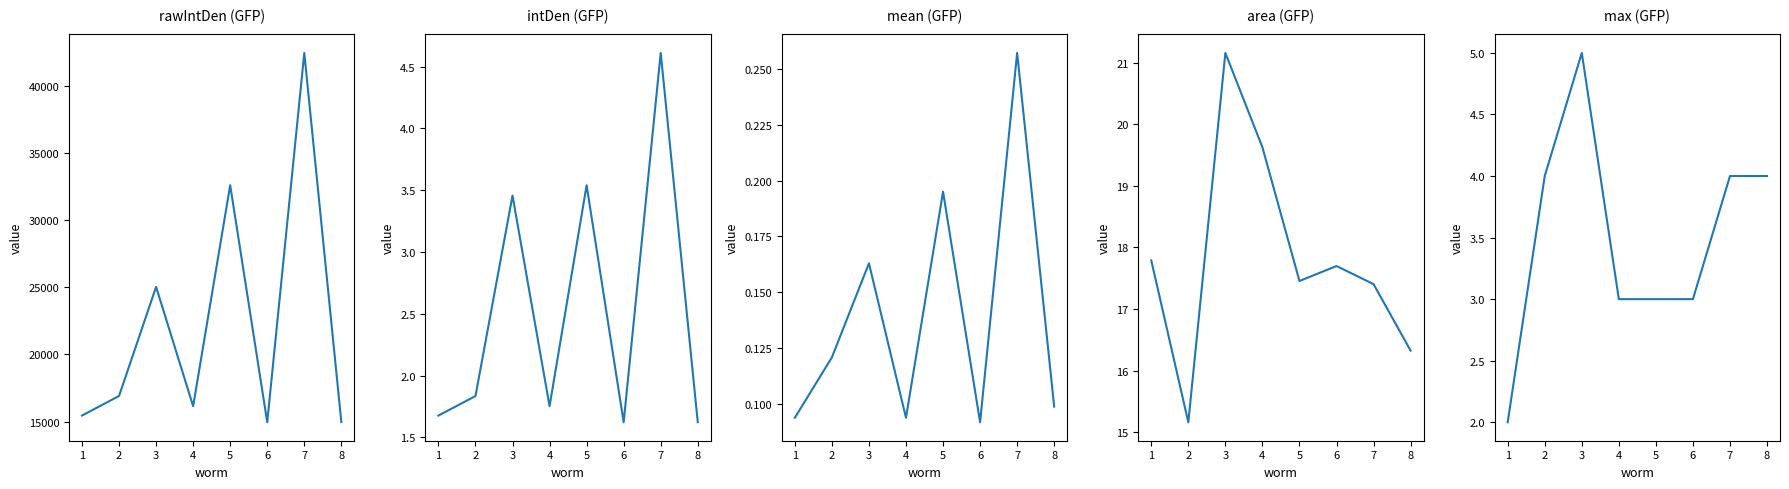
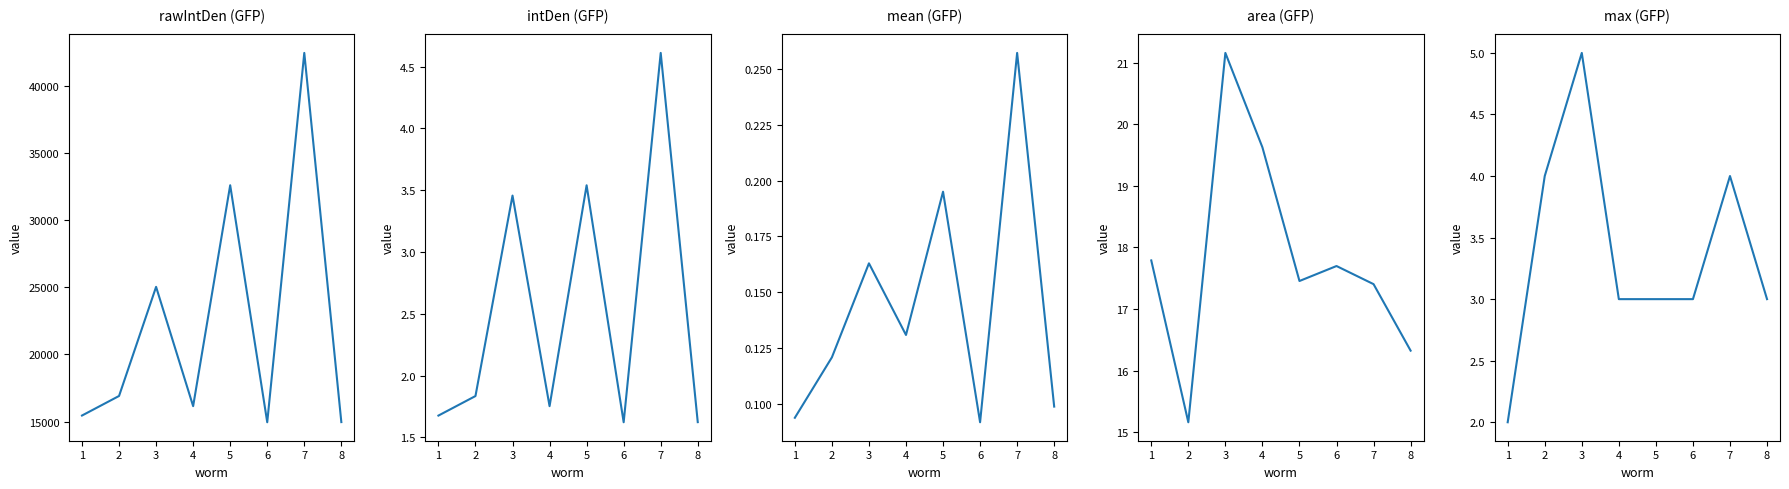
  {
    "rawIntDen (GFP)": {
      "1": 15400,
      "2": 16900,
      "3": 25000,
      "4": 16100,
      "5": 32600,
      "6": 14900,
      "7": 42500,
      "8": 15000
    },
    "intDen (GFP)": {
      "1": 1.68,
      "2": 1.83,
      "3": 3.46,
      "4": 1.75,
      "5": 3.54,
      "6": 1.62,
      "7": 4.61,
      "8": 1.62
    },
    "mean (GFP)": {
      "1": 0.094,
      "2": 0.121,
      "3": 0.163,
-     "4": 0.094,
+     "4": 0.131,
      "5": 0.195,
      "6": 0.092,
      "7": 0.257,
      "8": 0.099
    },
    "area (GFP)": {
      "1": 17.8,
      "2": 15.2,
      "3": 21.2,
      "4": 19.6,
      "5": 17.5,
      "6": 17.7,
      "7": 17.4,
      "8": 16.3
    },
    "max (GFP)": {
      "1": 2,
      "2": 4,
      "3": 5,
      "4": 3,
      "5": 3,
      "6": 3,
      "7": 4,
-     "8": 4
+     "8": 3
    }
  }
